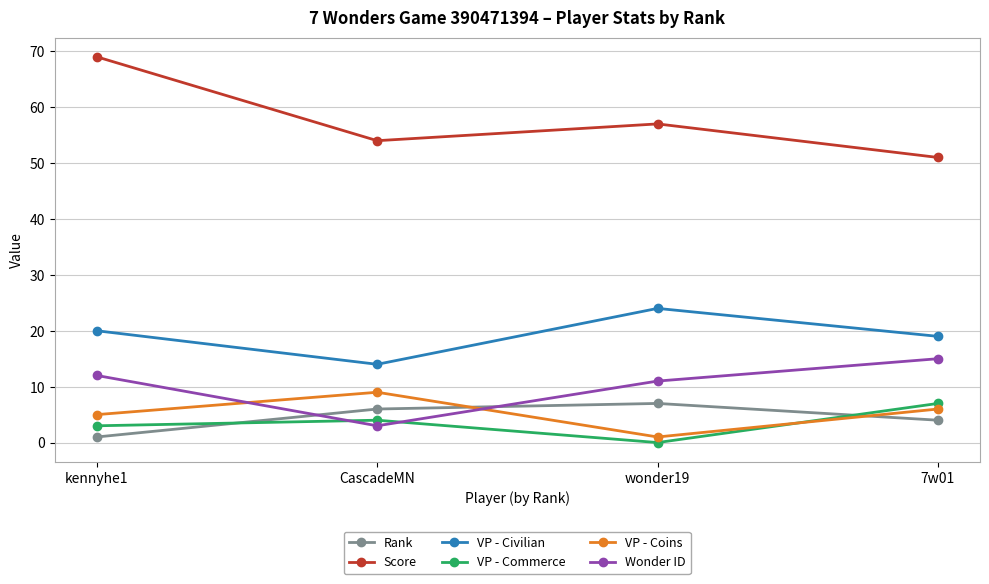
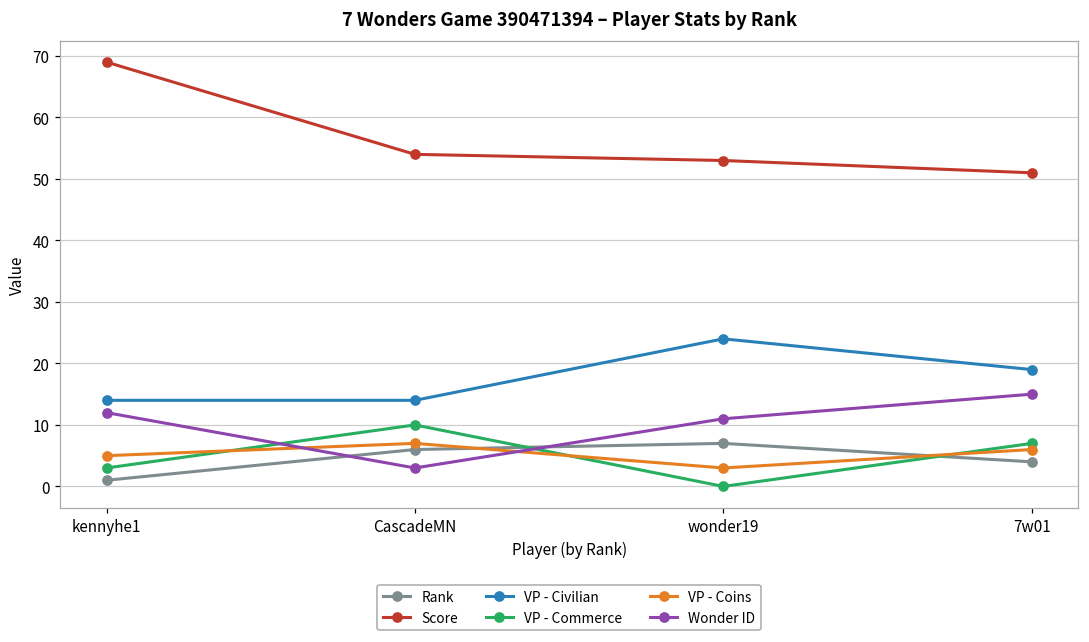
  {
    "Rank": {
      "kennyhe1": 1,
      "CascadeMN": 6,
      "wonder19": 7,
      "7w01": 4
    },
    "Score": {
      "kennyhe1": 69,
      "CascadeMN": 54,
-     "wonder19": 57,
+     "wonder19": 53,
      "7w01": 51
    },
    "VP - Civilian": {
-     "kennyhe1": 20,
+     "kennyhe1": 14,
      "CascadeMN": 14,
      "wonder19": 24,
      "7w01": 19
    },
    "VP - Commerce": {
      "kennyhe1": 3,
-     "CascadeMN": 4,
+     "CascadeMN": 10,
      "wonder19": 0,
      "7w01": 7
    },
    "VP - Coins": {
      "kennyhe1": 5,
-     "CascadeMN": 9,
-     "wonder19": 1,
+     "CascadeMN": 7,
+     "wonder19": 3,
      "7w01": 6
    },
    "Wonder ID": {
      "kennyhe1": 12,
      "CascadeMN": 3,
      "wonder19": 11,
      "7w01": 15
    }
  }
